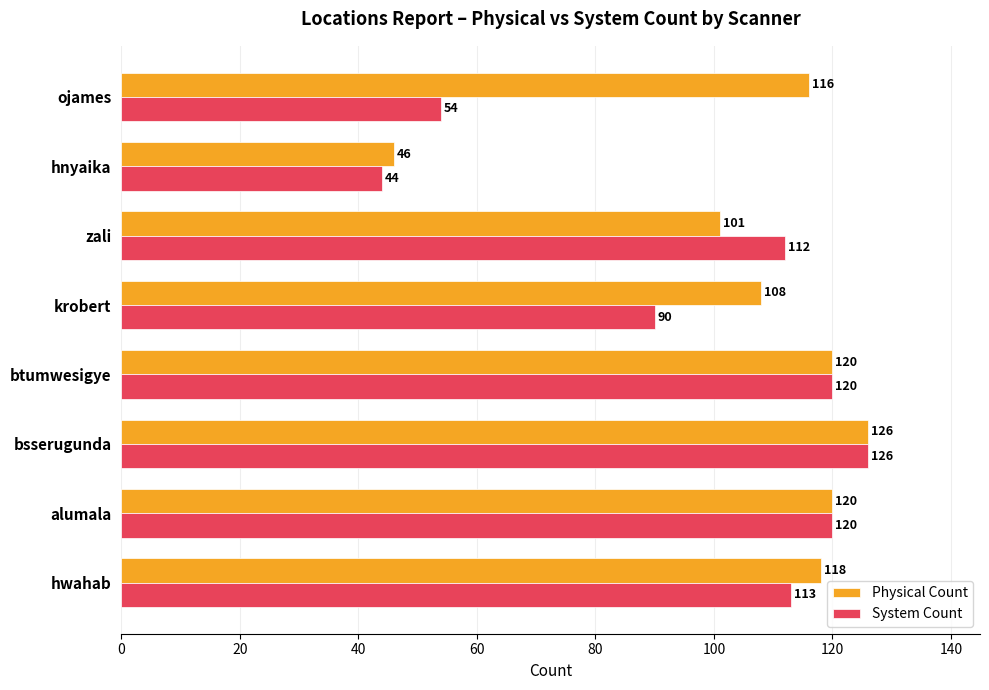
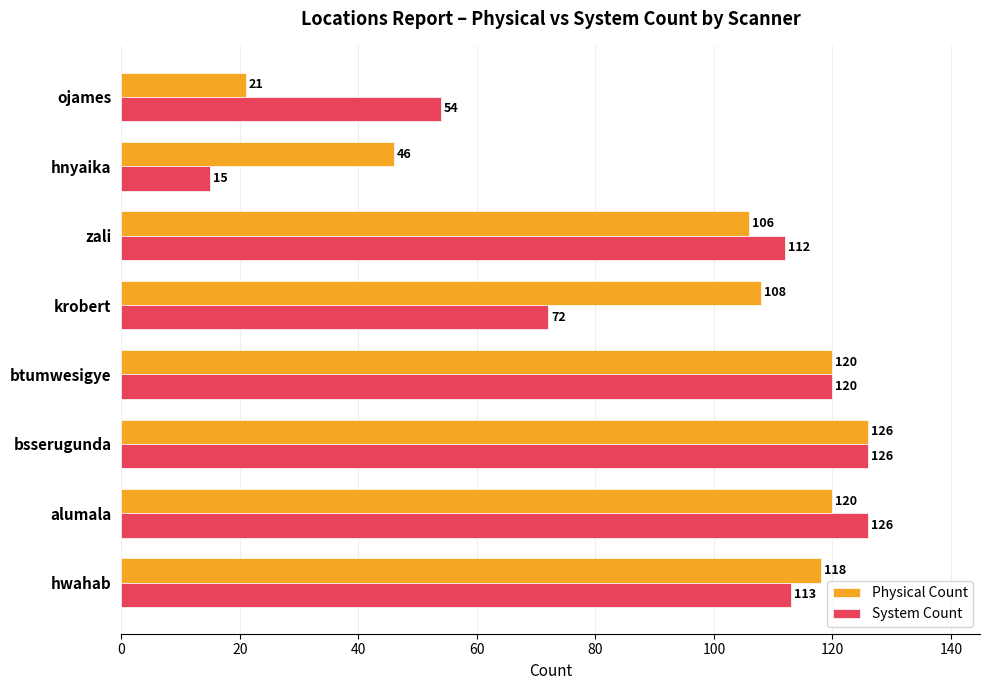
  {
    "Physical Count": {
-     "ojames": 116,
+     "ojames": 21,
      "hnyaika": 46,
-     "zali": 101,
+     "zali": 106,
      "krobert": 108,
      "btumwesigye": 120,
      "bsserugunda": 126,
      "alumala": 120,
      "hwahab": 118
    },
    "System Count": {
      "ojames": 54,
-     "hnyaika": 44,
+     "hnyaika": 15,
      "zali": 112,
-     "krobert": 90,
+     "krobert": 72,
      "btumwesigye": 120,
      "bsserugunda": 126,
-     "alumala": 120,
+     "alumala": 126,
      "hwahab": 113
    }
  }
